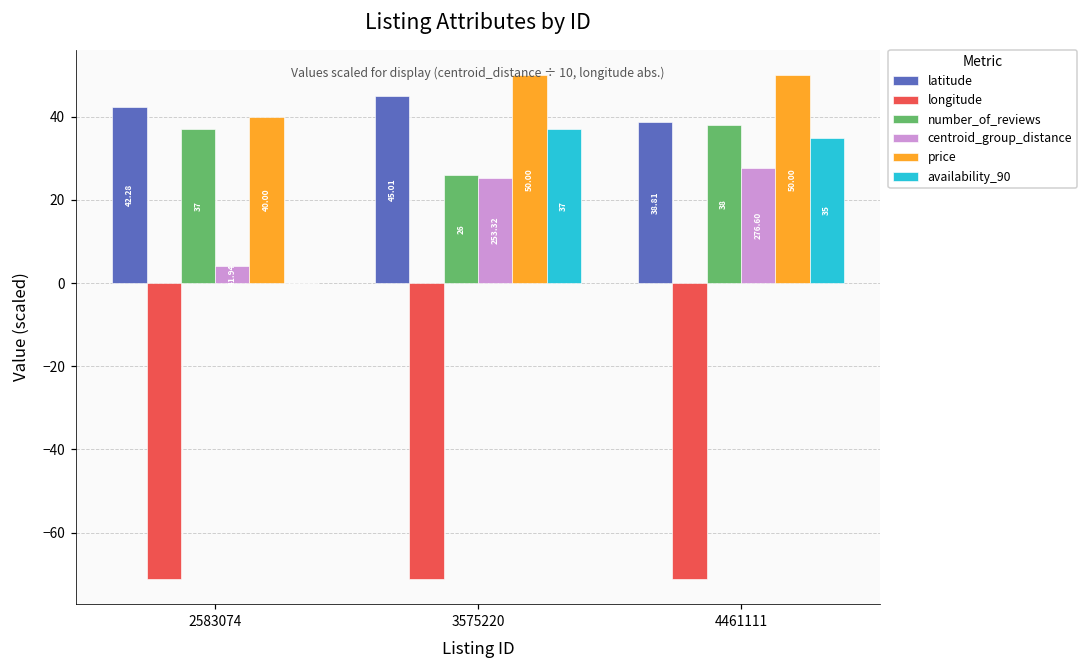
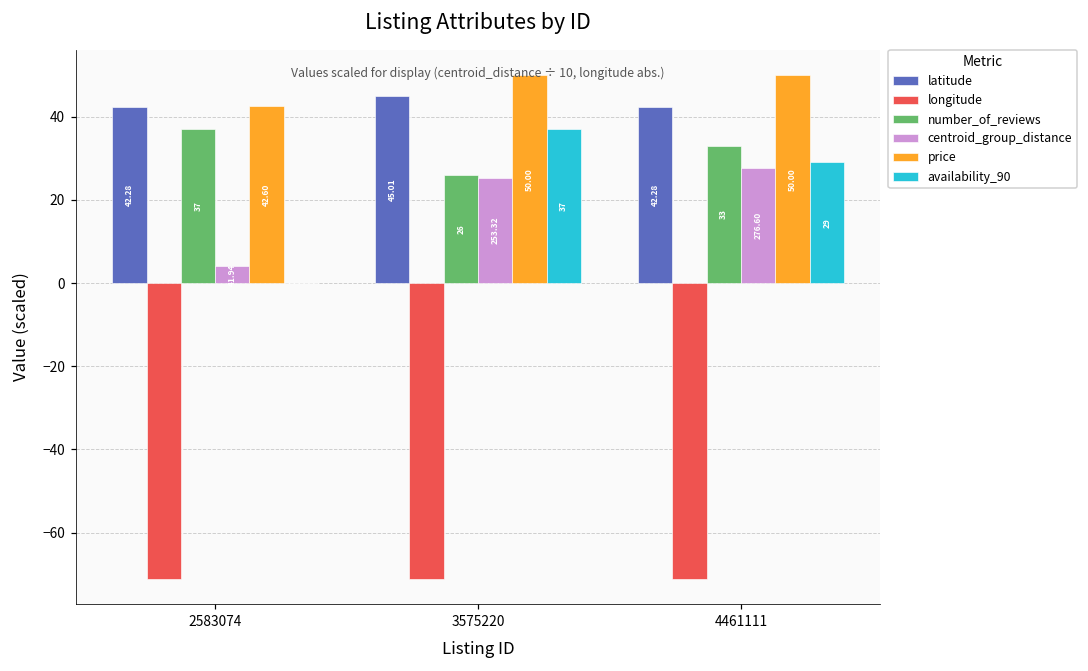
  {
    "latitude": {
      "2583074": 42.28,
      "3575220": 45.01,
-     "4461111": 38.81
+     "4461111": 42.28
    },
    "longitude": {
      "2583074": -71,
      "3575220": -71,
      "4461111": -71
    },
    "number_of_reviews": {
      "2583074": 37,
      "3575220": 26,
-     "4461111": 38
+     "4461111": 33
    },
    "price": {
-     "2583074": 40.00,
+     "2583074": 42.60,
      "3575220": 50.00,
      "4461111": 50.00
    },
    "availability_90": {
      "3575220": 37,
-     "4461111": 35
+     "4461111": 29
    }
  }
